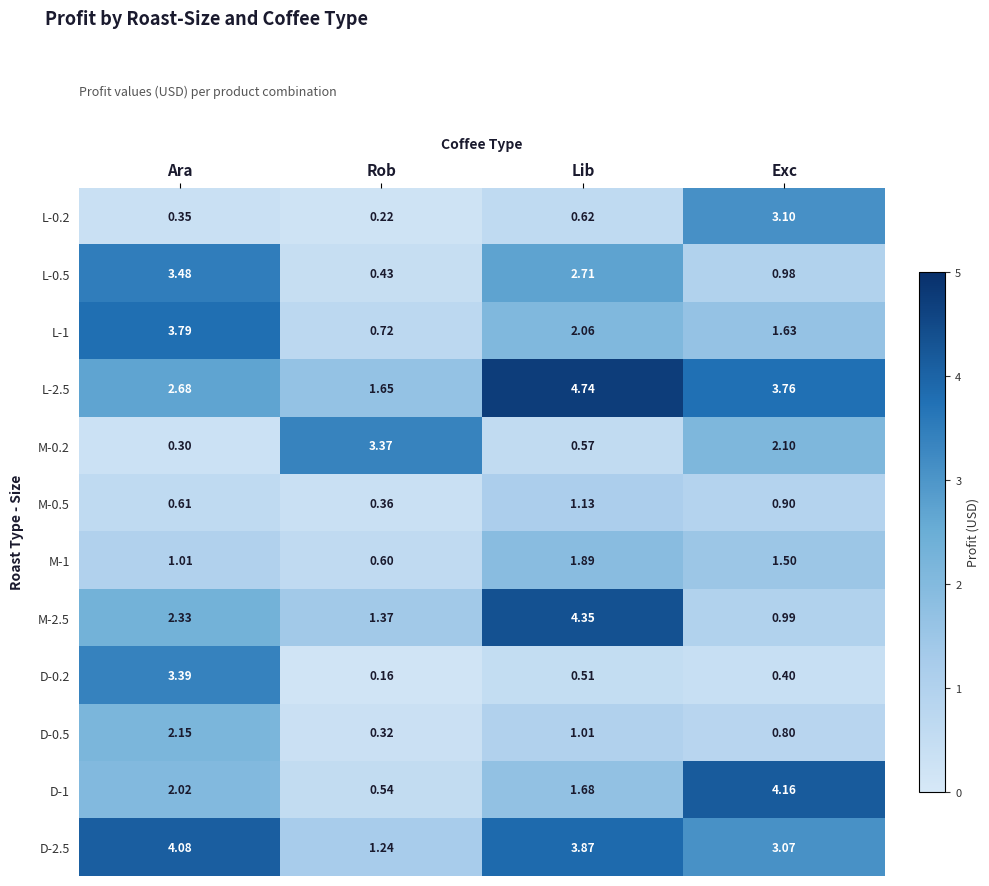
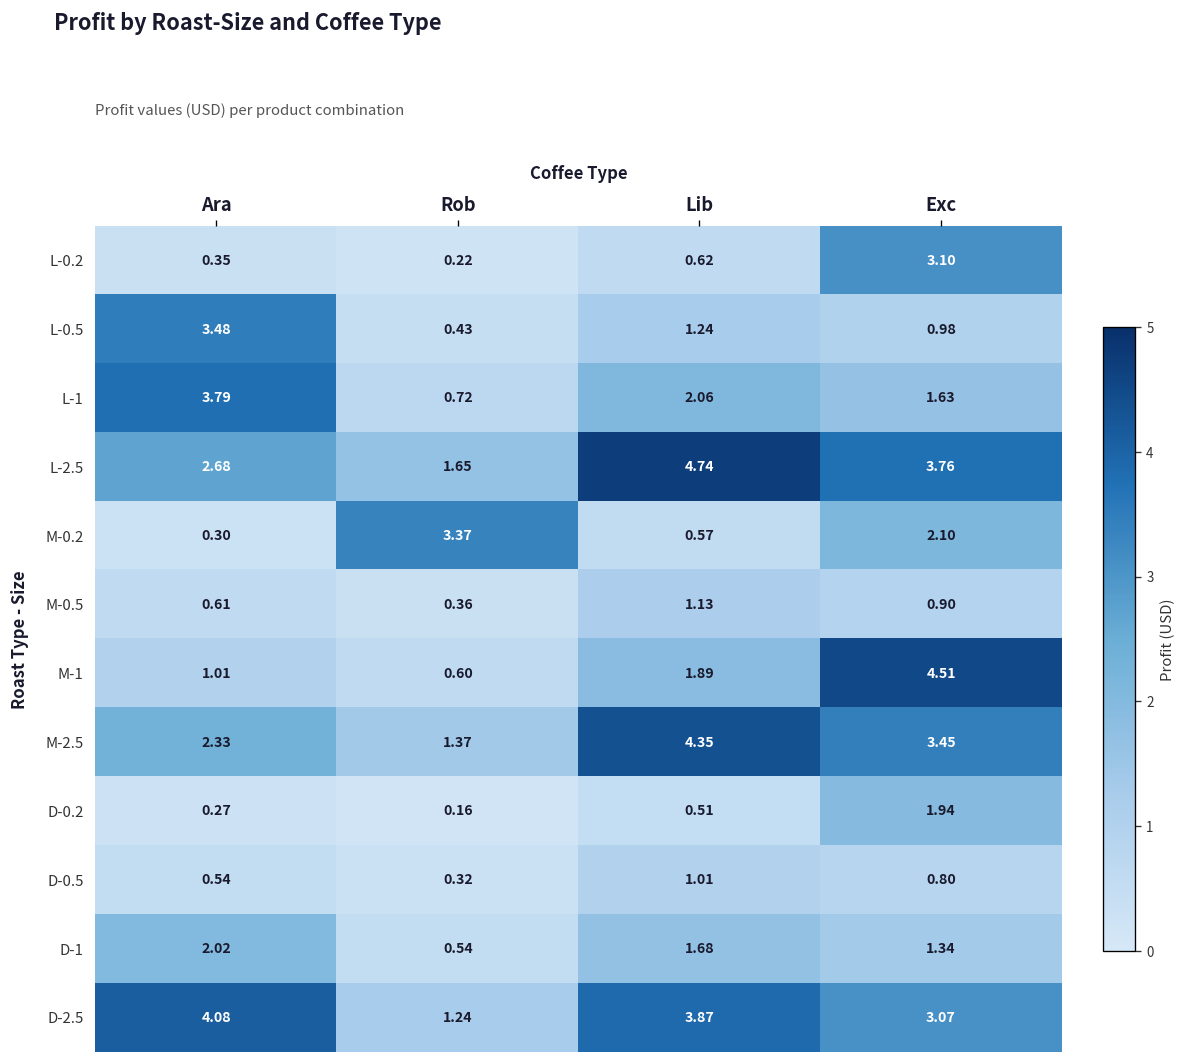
  {
    "L-0.2": {
      "Ara": 0.35,
      "Rob": 0.22,
      "Lib": 0.62,
      "Exc": 3.10
    },
    "L-0.5": {
      "Ara": 3.48,
      "Rob": 0.43,
-     "Lib": 2.71,
+     "Lib": 1.24,
      "Exc": 0.98
    },
    "L-1": {
      "Ara": 3.79,
      "Rob": 0.72,
      "Lib": 2.06,
      "Exc": 1.63
    },
    "L-2.5": {
      "Ara": 2.68,
      "Rob": 1.65,
      "Lib": 4.74,
      "Exc": 3.76
    },
    "M-0.2": {
      "Ara": 0.30,
      "Rob": 3.37,
      "Lib": 0.57,
      "Exc": 2.10
    },
    "M-0.5": {
      "Ara": 0.61,
      "Rob": 0.36,
      "Lib": 1.13,
      "Exc": 0.90
    },
    "M-1": {
      "Ara": 1.01,
      "Rob": 0.60,
      "Lib": 1.89,
-     "Exc": 1.50
+     "Exc": 4.51
    },
    "M-2.5": {
      "Ara": 2.33,
      "Rob": 1.37,
      "Lib": 4.35,
-     "Exc": 0.99
+     "Exc": 3.45
    },
    "D-0.2": {
-     "Ara": 3.39,
+     "Ara": 0.27,
      "Rob": 0.16,
      "Lib": 0.51,
-     "Exc": 0.40
+     "Exc": 1.94
    },
    "D-0.5": {
-     "Ara": 2.15,
+     "Ara": 0.54,
      "Rob": 0.32,
      "Lib": 1.01,
      "Exc": 0.80
    },
    "D-1": {
      "Ara": 2.02,
      "Rob": 0.54,
      "Lib": 1.68,
-     "Exc": 4.16
+     "Exc": 1.34
    },
    "D-2.5": {
      "Ara": 4.08,
      "Rob": 1.24,
      "Lib": 3.87,
      "Exc": 3.07
    }
  }
